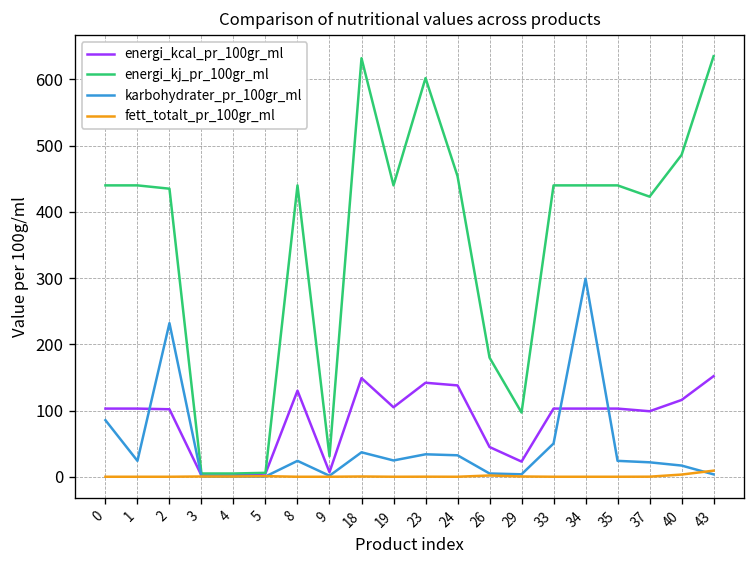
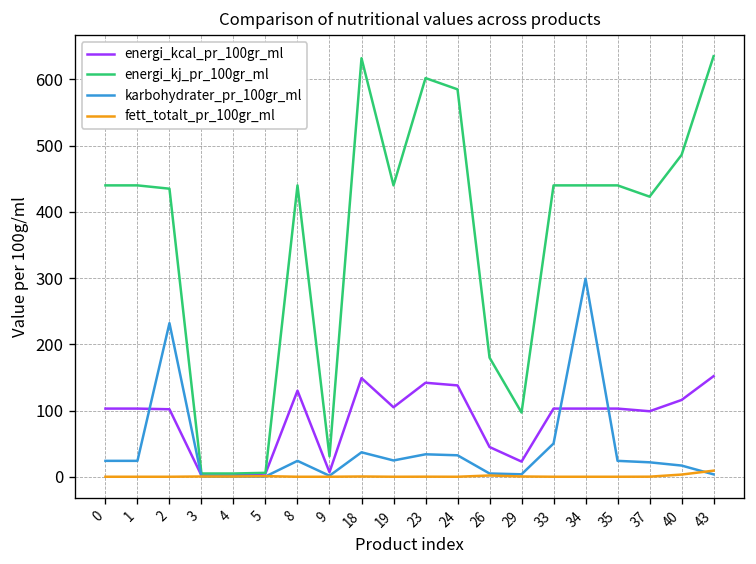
  {
    "energi_kcal_pr_100gr_ml": {
      "0": 100,
      "1": 100,
      "2": 100,
      "8": 130,
      "9": 10,
      "18": 150,
      "19": 110,
      "23": 140,
      "24": 140,
      "26": 50,
      "29": 20,
      "33": 100,
      "34": 100,
      "35": 100,
      "37": 100,
      "40": 120,
      "43": 150
    },
    "energi_kj_pr_100gr_ml": {
      "0": 440,
      "1": 440,
      "2": 440,
      "8": 440,
      "9": 30,
      "18": 630,
      "19": 440,
      "23": 600,
-     "24": 450,
+     "24": 590,
      "26": 180,
      "29": 100,
      "33": 440,
      "34": 440,
      "35": 440,
      "37": 420,
      "40": 490,
      "43": 640
    },
    "karbohydrater_pr_100gr_ml": {
-     "0": 90,
+     "0": 20,
      "1": 20,
      "2": 230,
      "8": 20,
      "18": 40,
      "19": 20,
      "23": 30,
      "24": 30,
      "33": 50,
      "34": 300,
      "35": 20,
      "37": 20,
      "40": 20,
      "43": 0
    },
    "fett_totalt_pr_100gr_ml": {
      "0": 0,
      "1": 0,
      "2": 0,
      "8": 0,
      "18": 0,
      "19": 0,
      "23": 0,
      "24": 0,
      "33": 0,
      "34": 0,
      "35": 0,
      "37": 0,
      "40": 0,
      "43": 10
    }
  }
